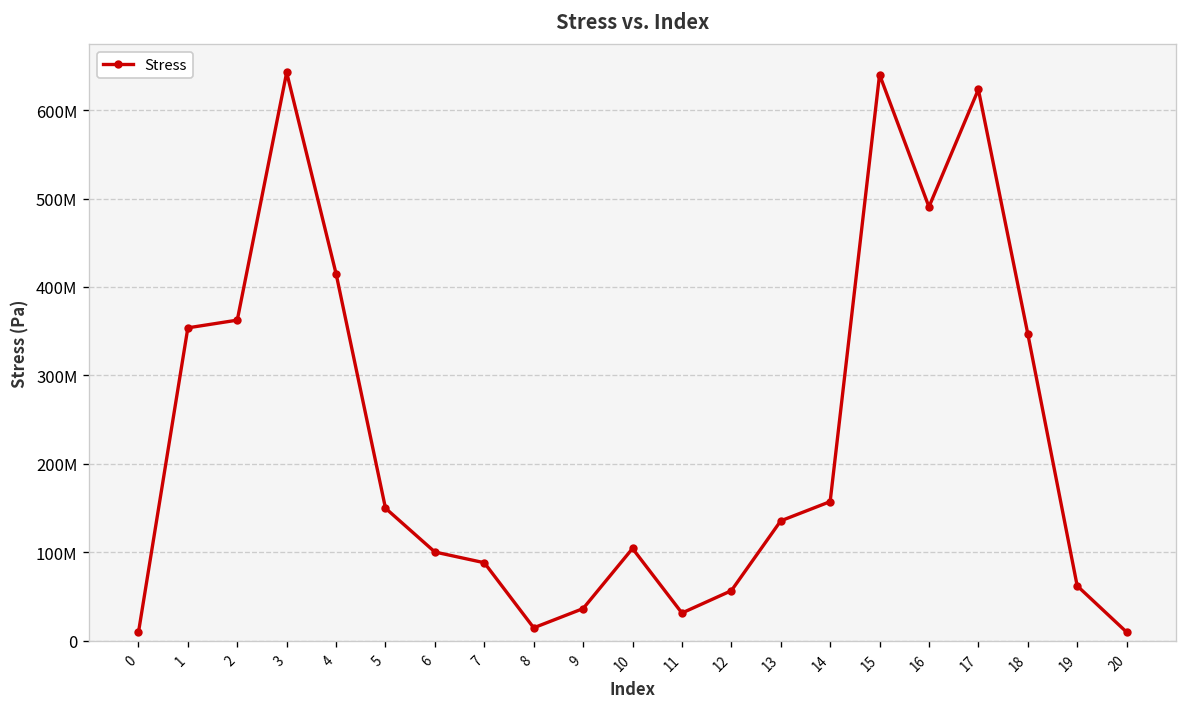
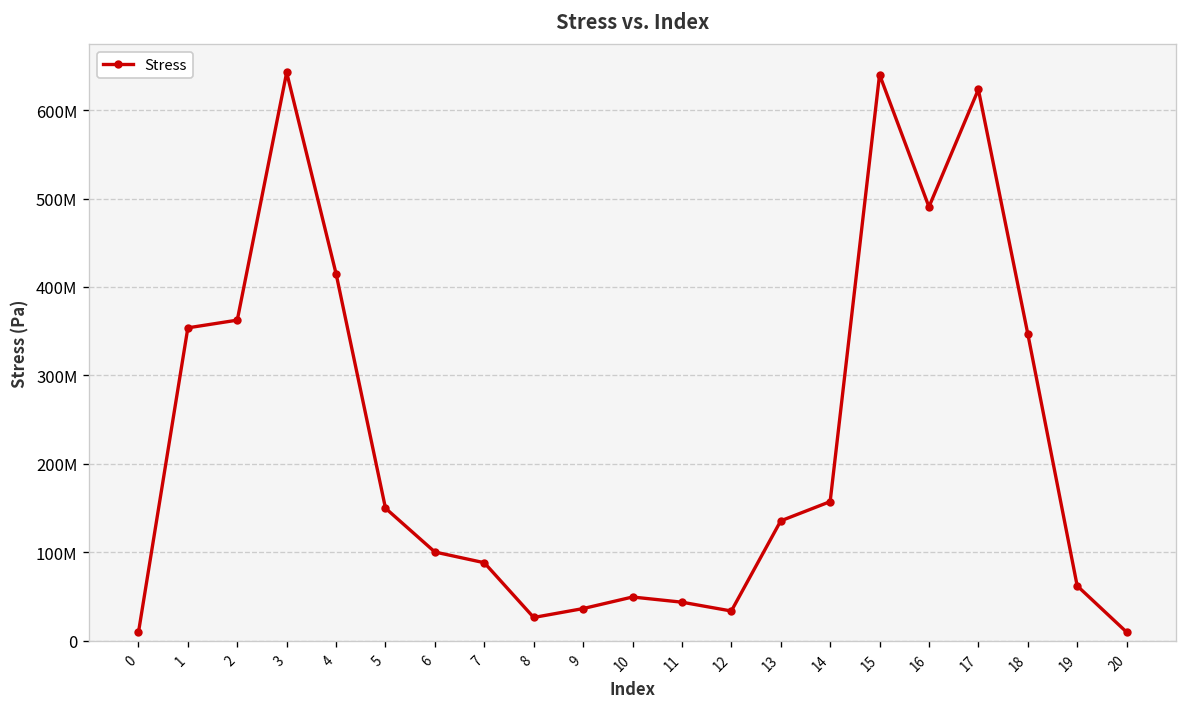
  {
    "0": 10000000,
    "1": 350000000,
    "2": 360000000,
    "3": 640000000,
    "4": 410000000,
    "5": 150000000,
    "6": 100000000,
    "7": 90000000,
-   "8": 10000000,
+   "8": 30000000,
    "9": 40000000,
-   "10": 100000000,
-   "11": 30000000,
-   "12": 60000000,
+   "10": 50000000,
+   "11": 40000000,
+   "12": 30000000,
    "13": 140000000,
    "14": 160000000,
    "15": 640000000,
    "16": 490000000,
    "17": 620000000,
    "18": 350000000,
    "19": 60000000,
    "20": 10000000
  }
